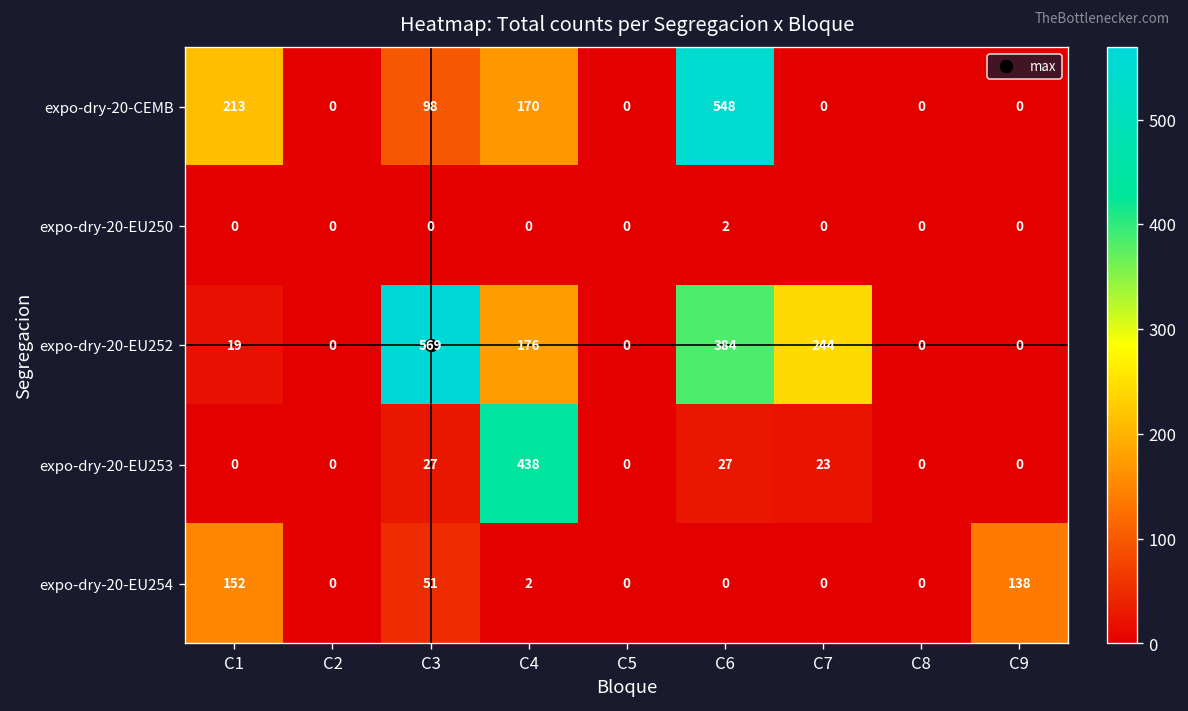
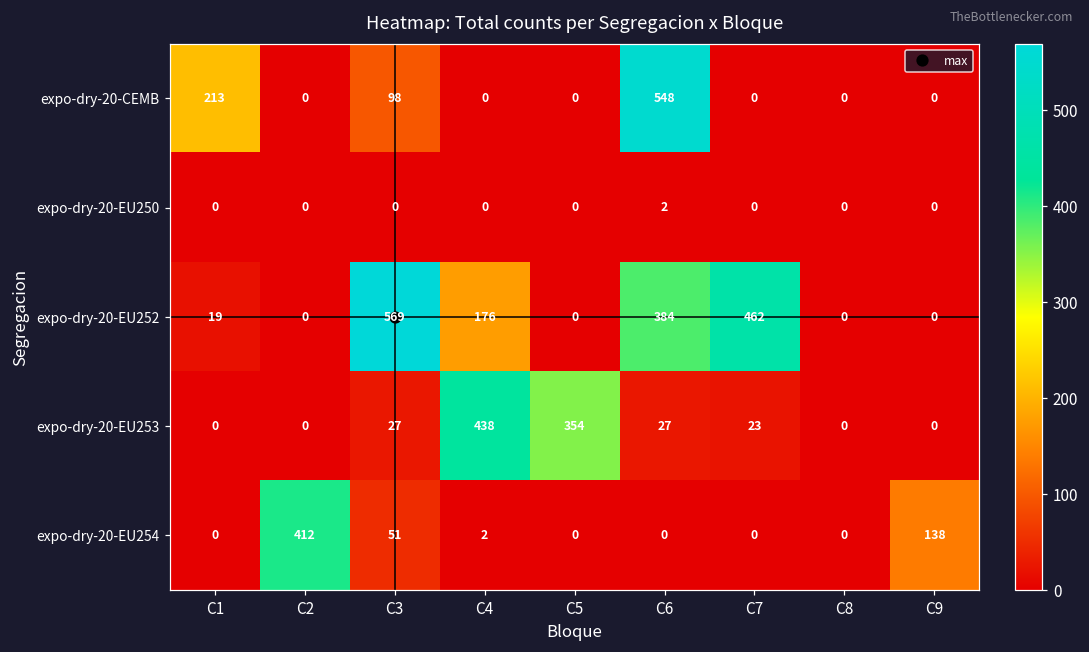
  {
    "expo-dry-20-CEMB": {
      "C1": 213,
      "C2": 0,
      "C3": 98,
-     "C4": 170,
+     "C4": 0,
      "C5": 0,
      "C6": 548,
      "C7": 0,
      "C8": 0,
      "C9": 0
    },
    "expo-dry-20-EU250": {
      "C1": 0,
      "C2": 0,
      "C3": 0,
      "C4": 0,
      "C5": 0,
      "C6": 2,
      "C7": 0,
      "C8": 0,
      "C9": 0
    },
    "expo-dry-20-EU252": {
      "C1": 19,
      "C2": 0,
      "C4": 176,
      "C5": 0,
      "C6": 384,
-     "C7": 244,
+     "C7": 462,
      "C8": 0,
      "C9": 0
    },
    "expo-dry-20-EU253": {
      "C1": 0,
      "C2": 0,
      "C3": 27,
      "C4": 438,
-     "C5": 0,
+     "C5": 354,
      "C6": 27,
      "C7": 23,
      "C8": 0,
      "C9": 0
    },
    "expo-dry-20-EU254": {
-     "C1": 152,
-     "C2": 0,
+     "C1": 0,
+     "C2": 412,
      "C3": 51,
      "C4": 2,
      "C5": 0,
      "C6": 0,
      "C7": 0,
      "C8": 0,
      "C9": 138
    }
  }
